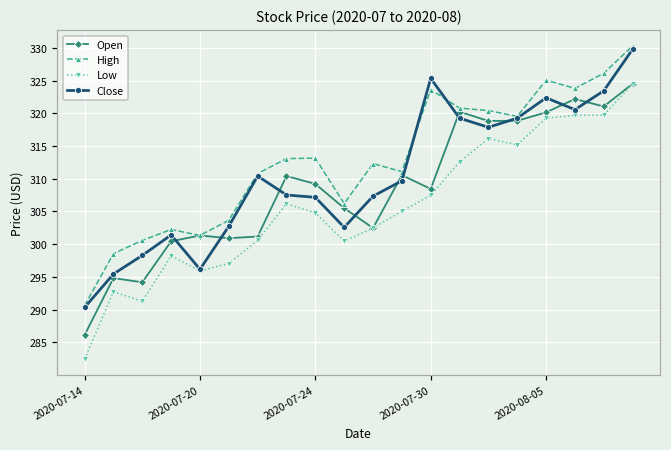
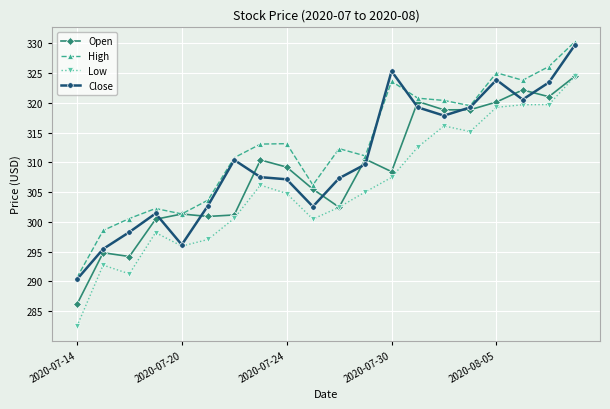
  {
    "Close": {
      "2020-07-24": 307,
      "2020-07-30": 325,
-     "2020-08-05": 322
+     "2020-08-05": 324
    }
  }
